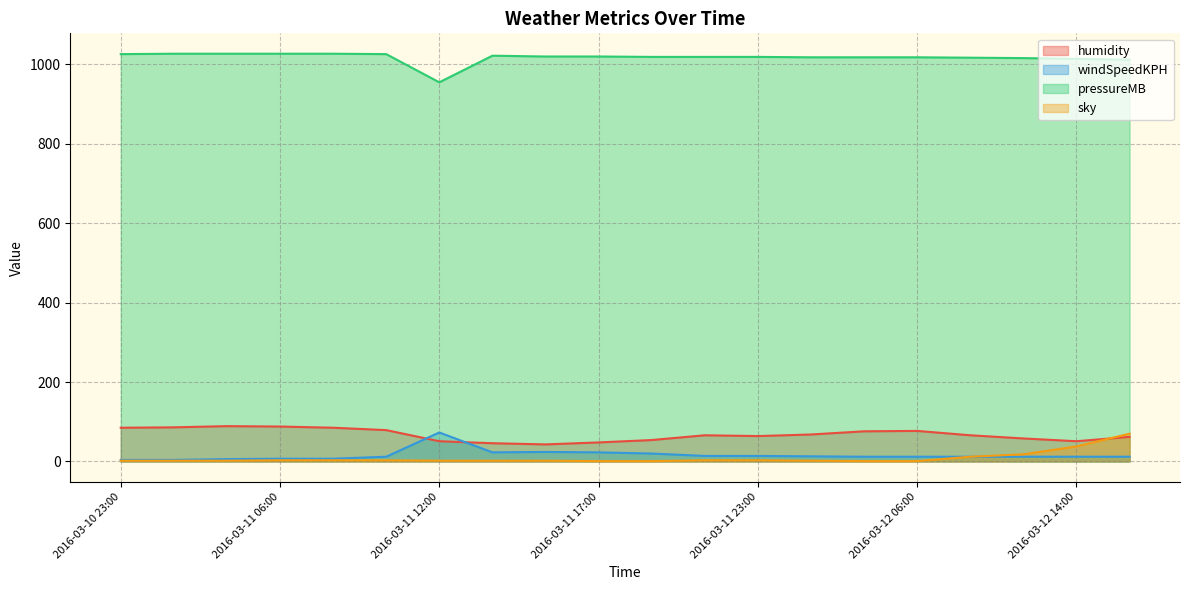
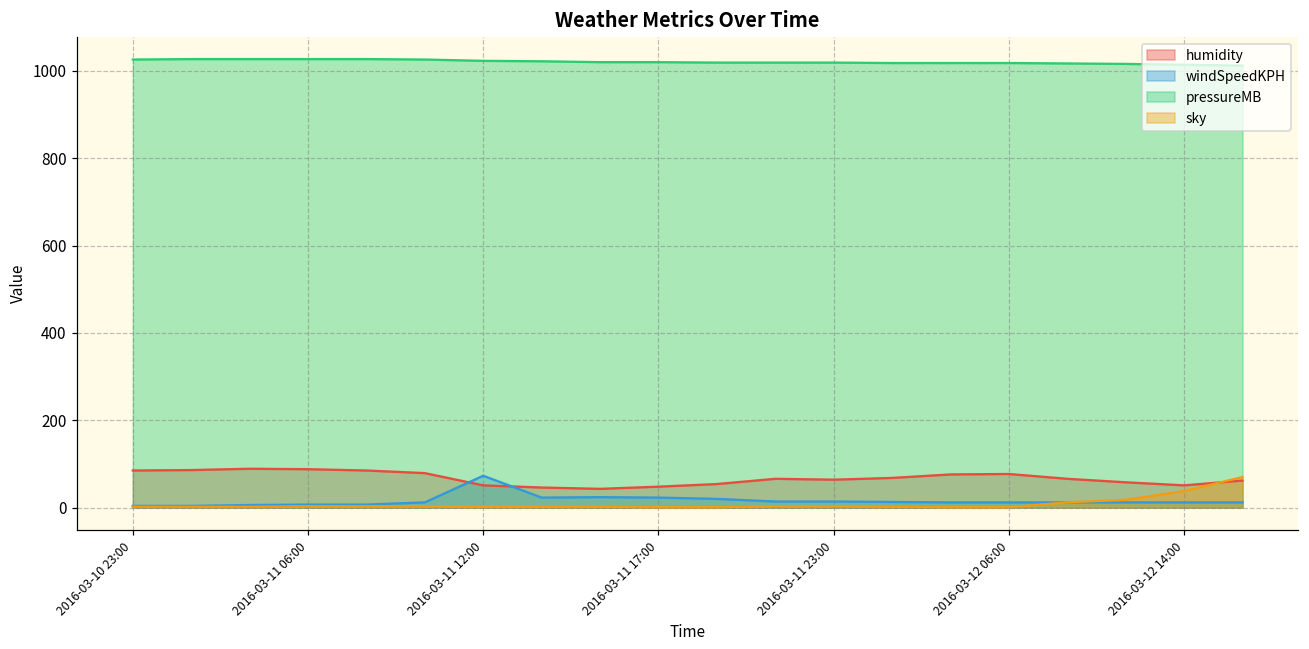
  {
    "windSpeedKPH": {
      "2016-03-11 12:00": 70,
      "2016-03-11 17:00": 20
    },
    "pressureMB": {
-     "2016-03-11 12:00": 960,
+     "2016-03-11 12:00": 1020,
      "2016-03-11 17:00": 1020
    }
  }
